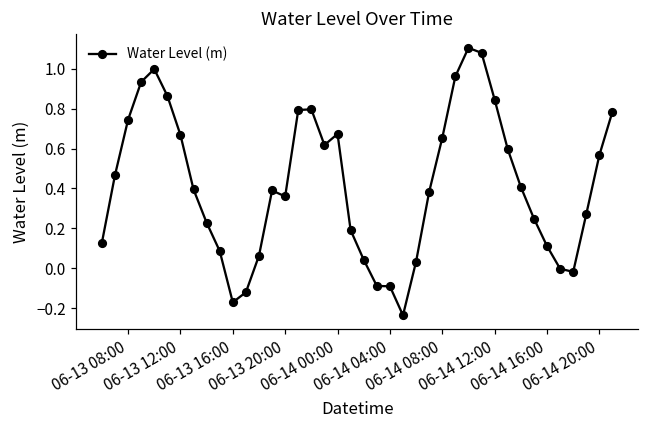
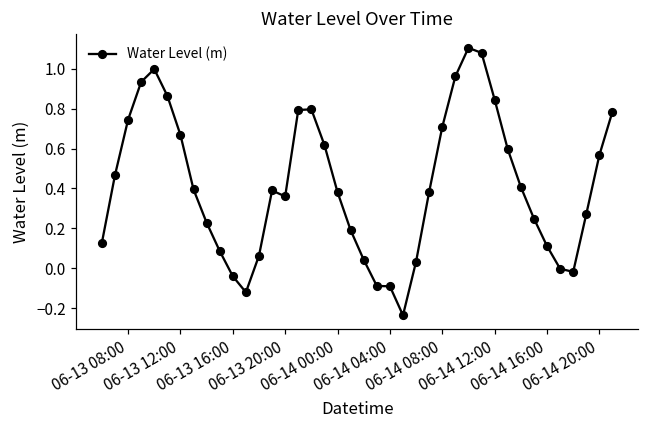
  {
    "06-13 08:00": 0.74,
    "06-13 12:00": 0.67,
-   "06-13 16:00": -0.17,
+   "06-13 16:00": -0.04,
    "06-13 20:00": 0.36,
-   "06-14 00:00": 0.67,
+   "06-14 00:00": 0.38,
    "06-14 04:00": -0.09,
-   "06-14 08:00": 0.65,
+   "06-14 08:00": 0.71,
    "06-14 12:00": 0.85,
    "06-14 16:00": 0.11,
    "06-14 20:00": 0.57
  }
